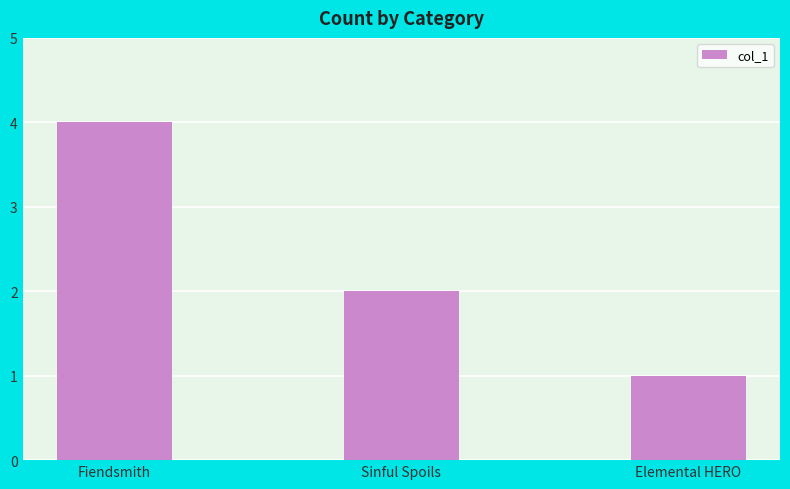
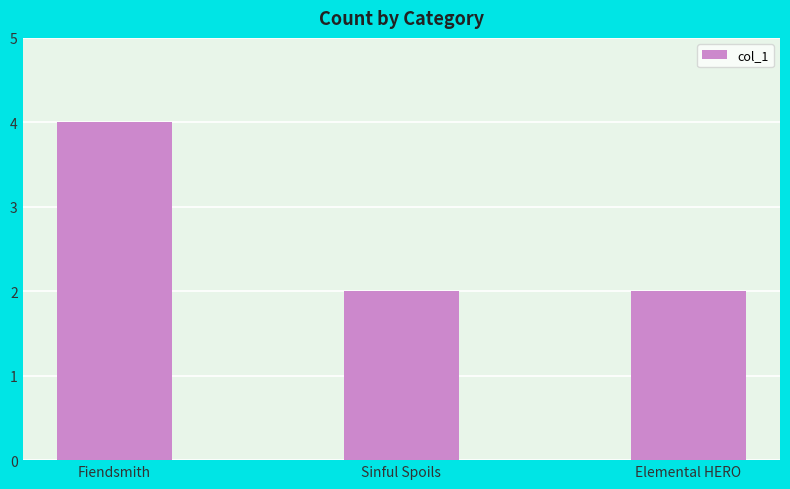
  {
    "Fiendsmith": 4,
    "Sinful Spoils": 2,
-   "Elemental HERO": 1
+   "Elemental HERO": 2
  }
